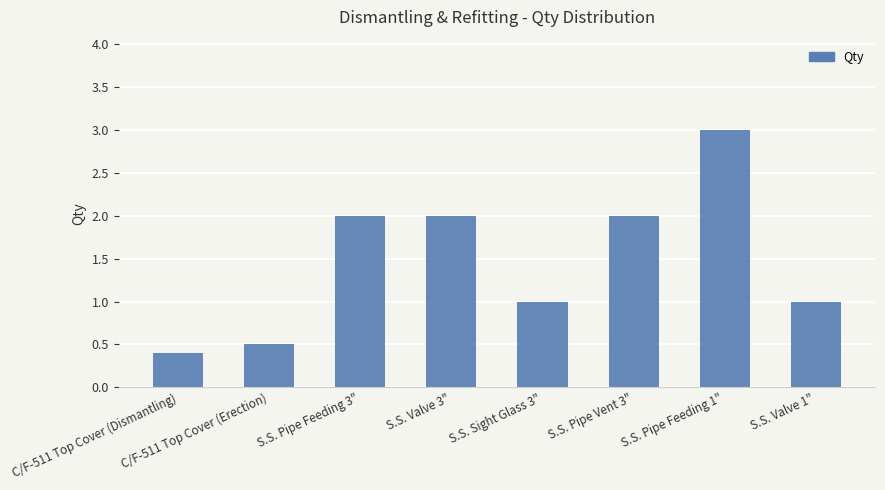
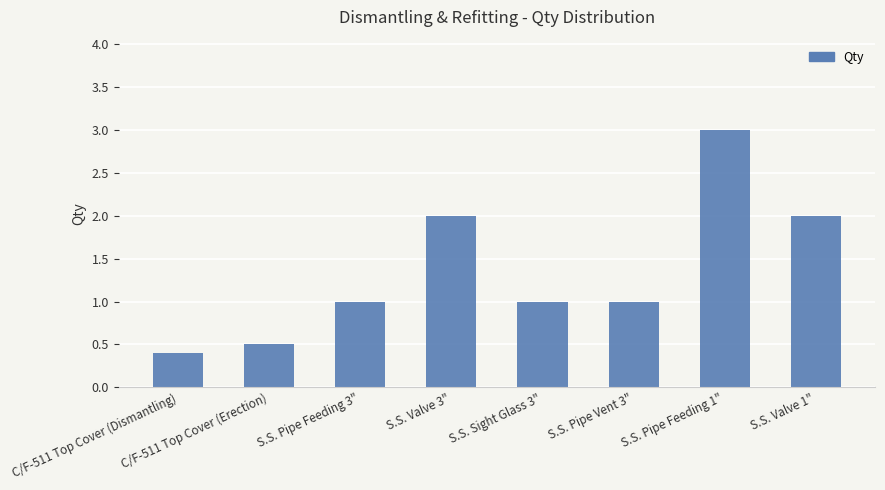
  {
    "C/F-511 Top Cover (Dismantling)": 0.4,
    "C/F-511 Top Cover (Erection)": 0.5,
-   "S.S. Pipe Feeding 3\"": 2,
+   "S.S. Pipe Feeding 3\"": 1,
    "S.S. Valve 3\"": 2,
    "S.S. Sight Glass 3\"": 1,
-   "S.S. Pipe Vent 3\"": 2,
+   "S.S. Pipe Vent 3\"": 1,
    "S.S. Pipe Feeding 1\"": 3,
-   "S.S. Valve 1\"": 1
+   "S.S. Valve 1\"": 2
  }
